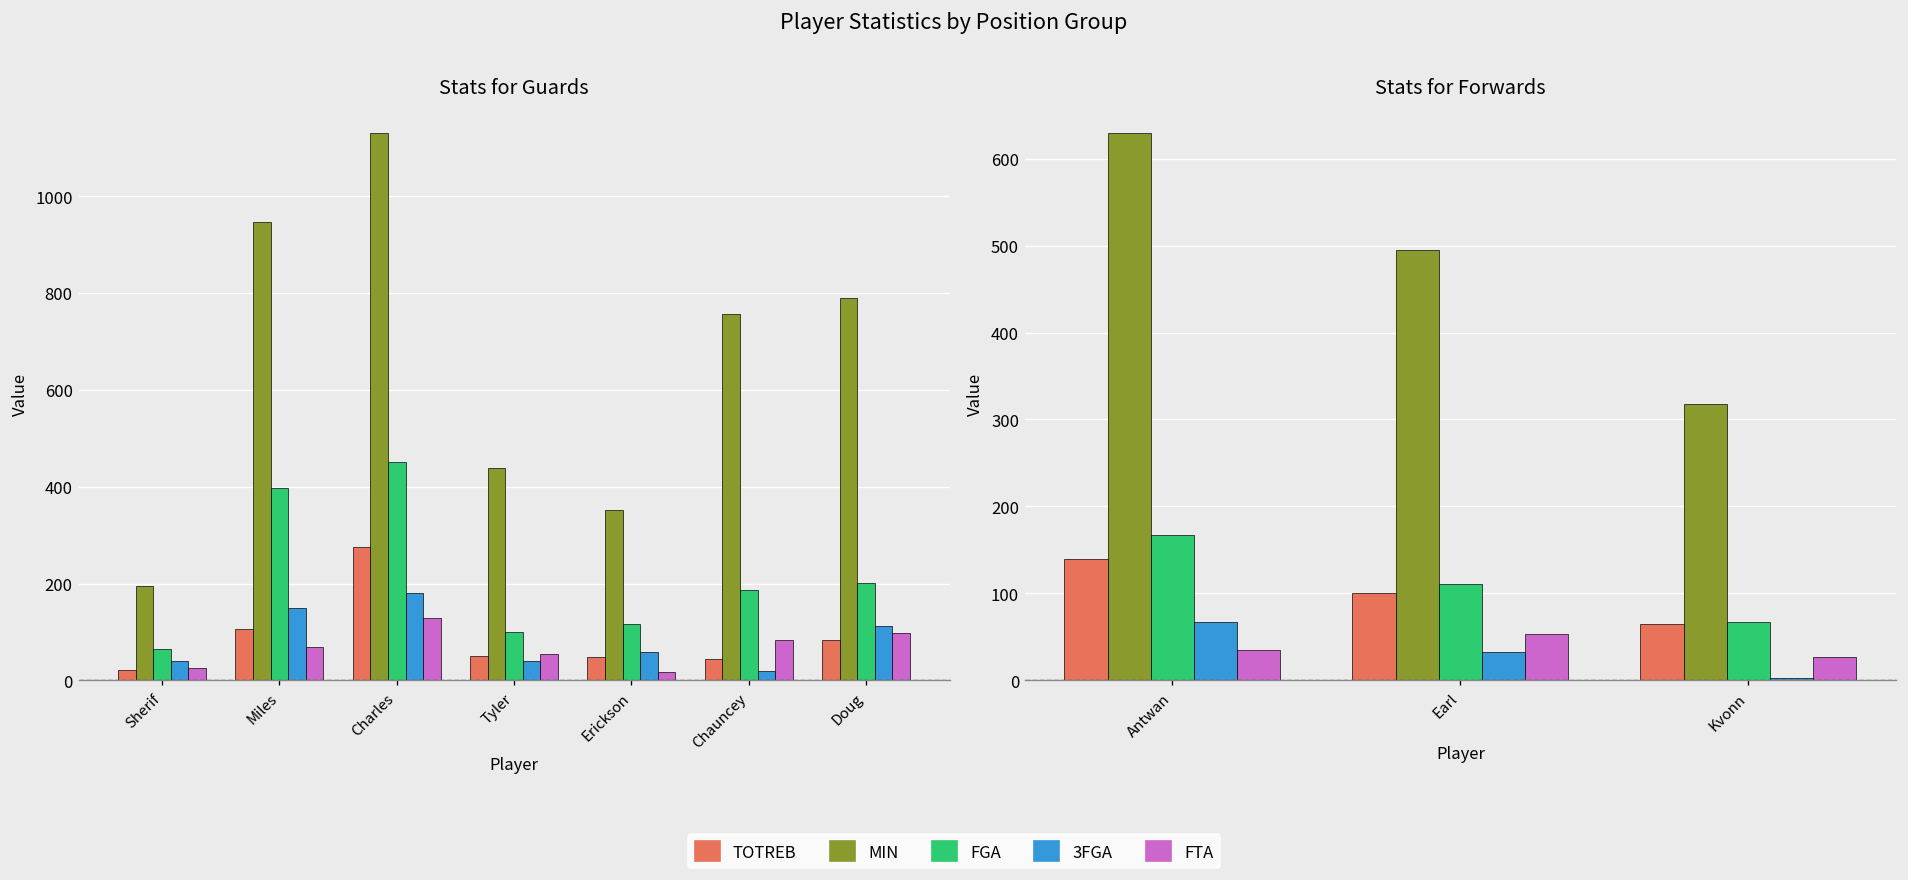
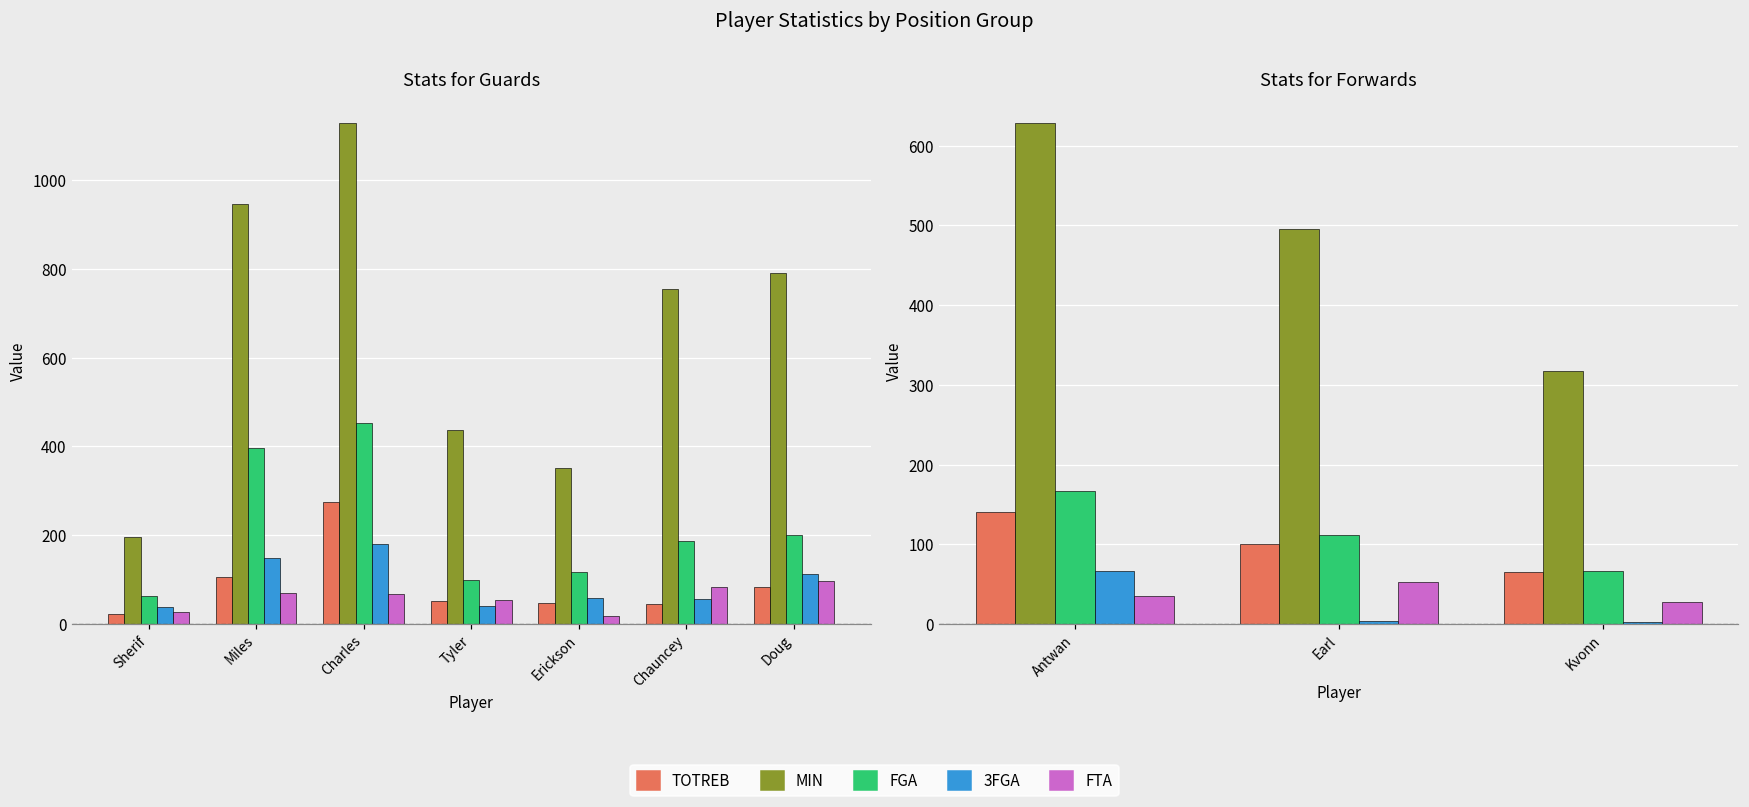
  {
    "Stats for Guards": {
      "TOTREB": {
        "Sherif": 20,
        "Miles": 110,
        "Charles": 280,
        "Tyler": 50,
        "Erickson": 50,
        "Chauncey": 40,
        "Doug": 80
      },
      "MIN": {
        "Sherif": 200,
        "Miles": 950,
        "Charles": 1130,
        "Tyler": 440,
        "Erickson": 350,
        "Chauncey": 760,
        "Doug": 790
      },
      "FGA": {
        "Sherif": 60,
        "Miles": 400,
        "Charles": 450,
        "Tyler": 100,
        "Erickson": 120,
        "Chauncey": 190,
        "Doug": 200
      },
      "3FGA": {
        "Sherif": 40,
        "Miles": 150,
        "Charles": 180,
        "Tyler": 40,
        "Erickson": 60,
-       "Chauncey": 20,
+       "Chauncey": 60,
        "Doug": 110
      },
      "FTA": {
        "Sherif": 30,
        "Miles": 70,
-       "Charles": 130,
+       "Charles": 70,
        "Tyler": 60,
        "Erickson": 20,
        "Chauncey": 80,
        "Doug": 100
      }
    },
    "Stats for Forwards": {
      "TOTREB": {
        "Antwan": 140,
        "Earl": 100,
        "Kvonn": 70
      },
      "MIN": {
        "Antwan": 630,
        "Earl": 500,
        "Kvonn": 320
      },
      "FGA": {
        "Antwan": 170,
        "Earl": 110,
        "Kvonn": 70
      },
      "3FGA": {
        "Antwan": 70,
-       "Earl": 30
+       "Earl": 0
      },
      "FTA": {
        "Antwan": 40,
        "Earl": 50,
        "Kvonn": 30
      }
    }
  }
